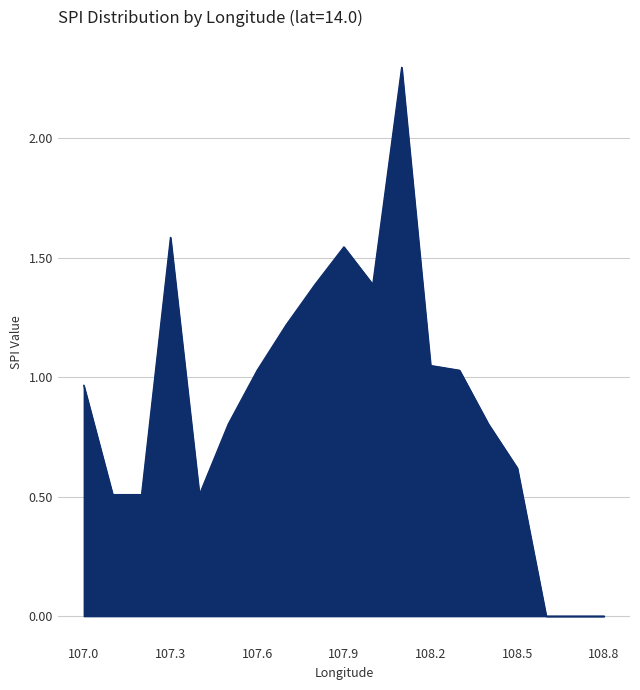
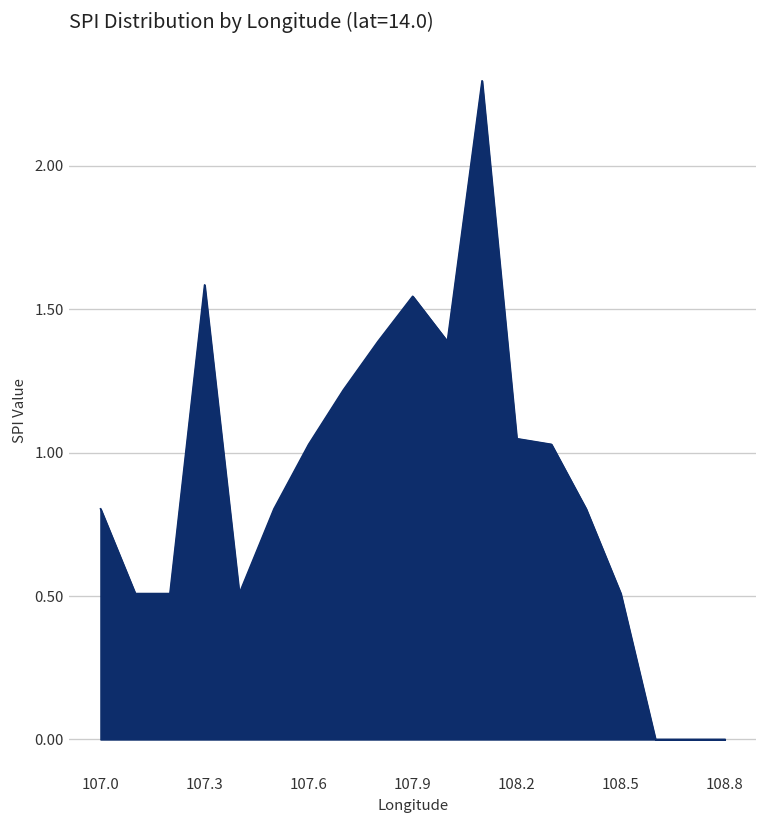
  {
-   "107.0": 0.97,
+   "107.0": 0.80,
    "107.3": 1.58,
    "107.6": 1.03,
    "107.9": 1.55,
    "108.2": 1.05,
-   "108.5": 0.62,
+   "108.5": 0.51,
    "108.8": 0.00
  }
